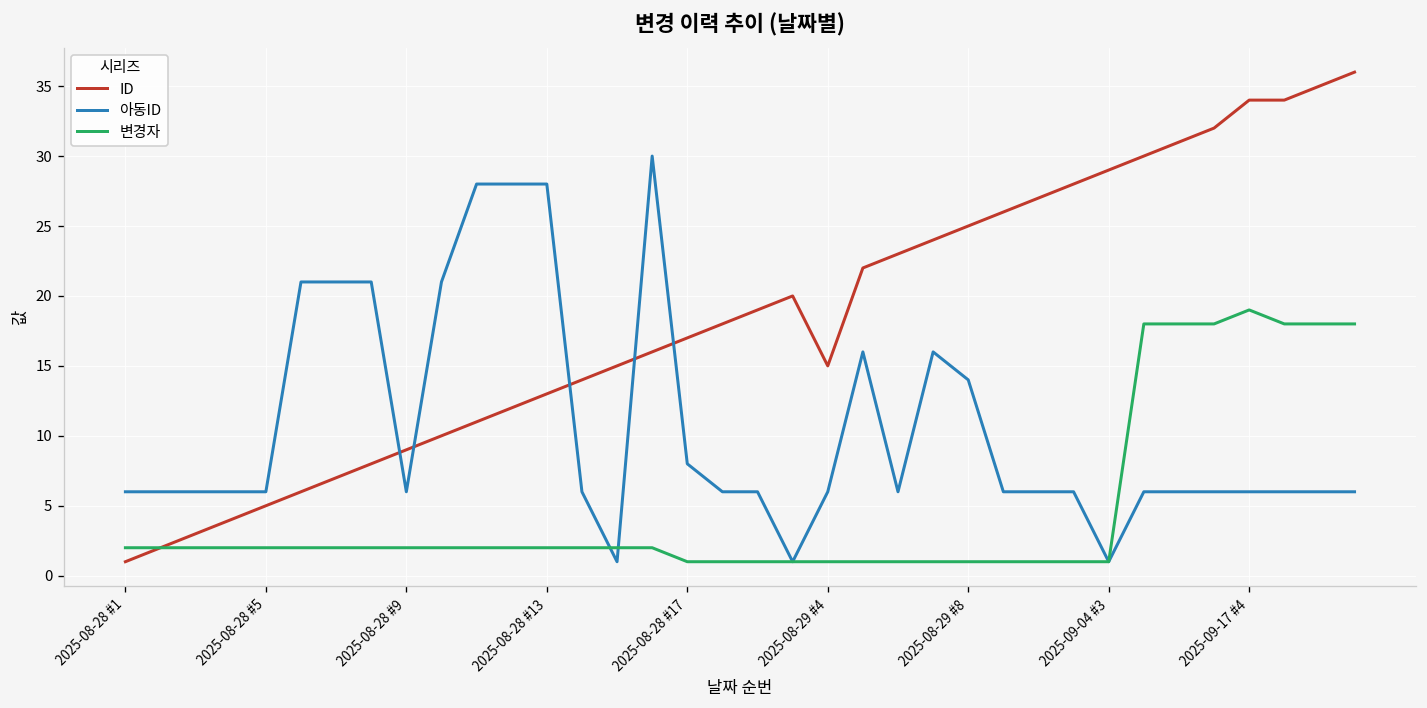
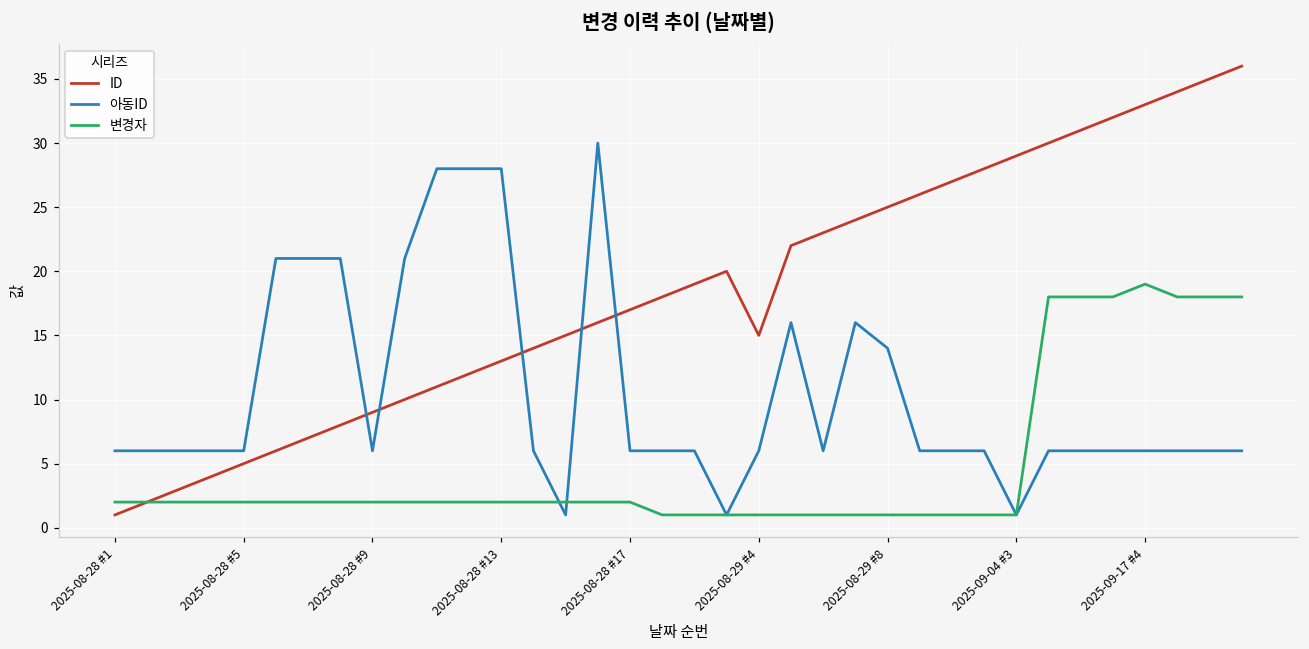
  {
    "ID": {
      "2025-08-28 #1": 1,
      "2025-08-28 #5": 5,
      "2025-08-28 #9": 9,
      "2025-08-28 #13": 13,
      "2025-08-28 #17": 17,
      "2025-08-29 #4": 15,
      "2025-08-29 #8": 25,
      "2025-09-04 #3": 29,
-     "2025-09-17 #4": 34
+     "2025-09-17 #4": 33
    },
    "아동ID": {
      "2025-08-28 #1": 6,
      "2025-08-28 #5": 6,
      "2025-08-28 #9": 6,
      "2025-08-28 #13": 28,
-     "2025-08-28 #17": 8,
+     "2025-08-28 #17": 6,
      "2025-08-29 #4": 6,
      "2025-08-29 #8": 14,
      "2025-09-17 #4": 6
    },
    "변경자": {
      "2025-08-28 #1": 2,
      "2025-08-28 #5": 2,
      "2025-08-28 #9": 2,
      "2025-08-28 #13": 2,
-     "2025-08-28 #17": 1,
+     "2025-08-28 #17": 2,
      "2025-08-29 #4": 1,
      "2025-08-29 #8": 1,
      "2025-09-17 #4": 19
    }
  }
